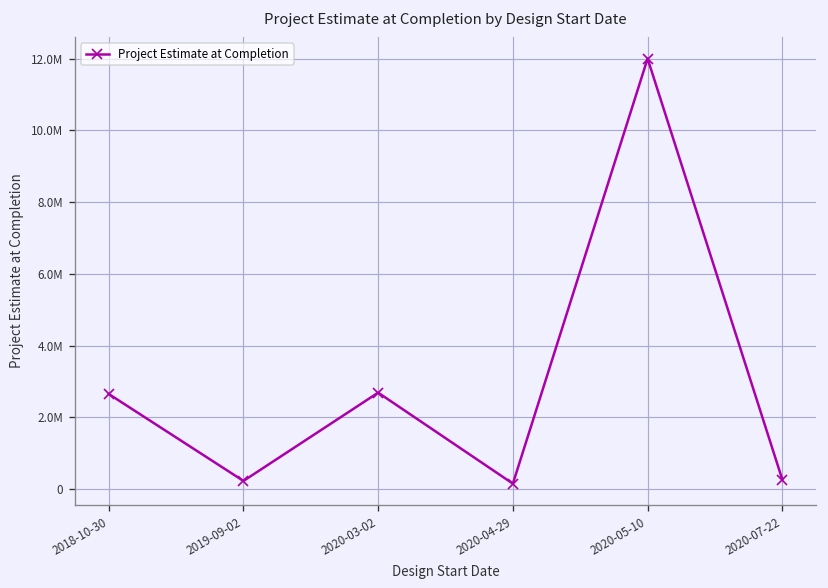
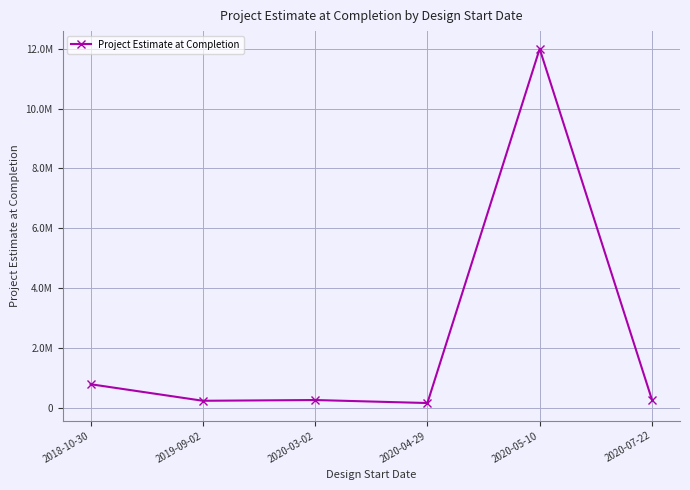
  {
-   "2018-10-30": 2700000,
+   "2018-10-30": 800000,
    "2019-09-02": 200000,
-   "2020-03-02": 2700000,
+   "2020-03-02": 300000,
    "2020-04-29": 200000,
    "2020-05-10": 12000000,
    "2020-07-22": 300000
  }
